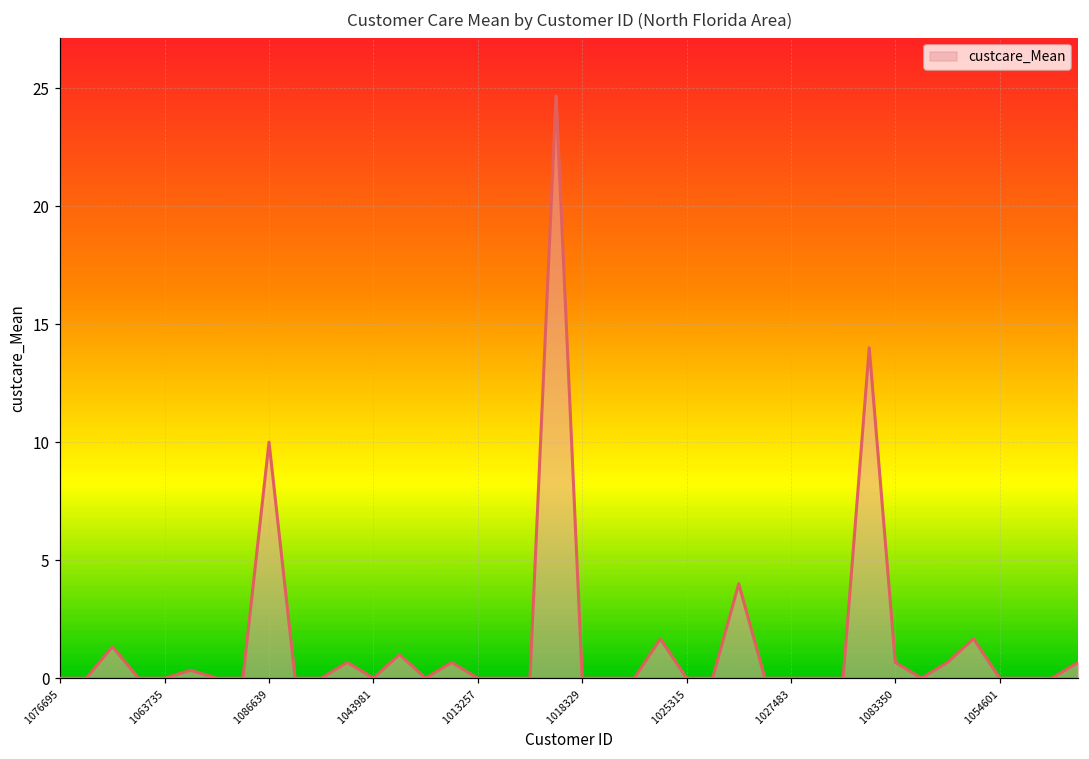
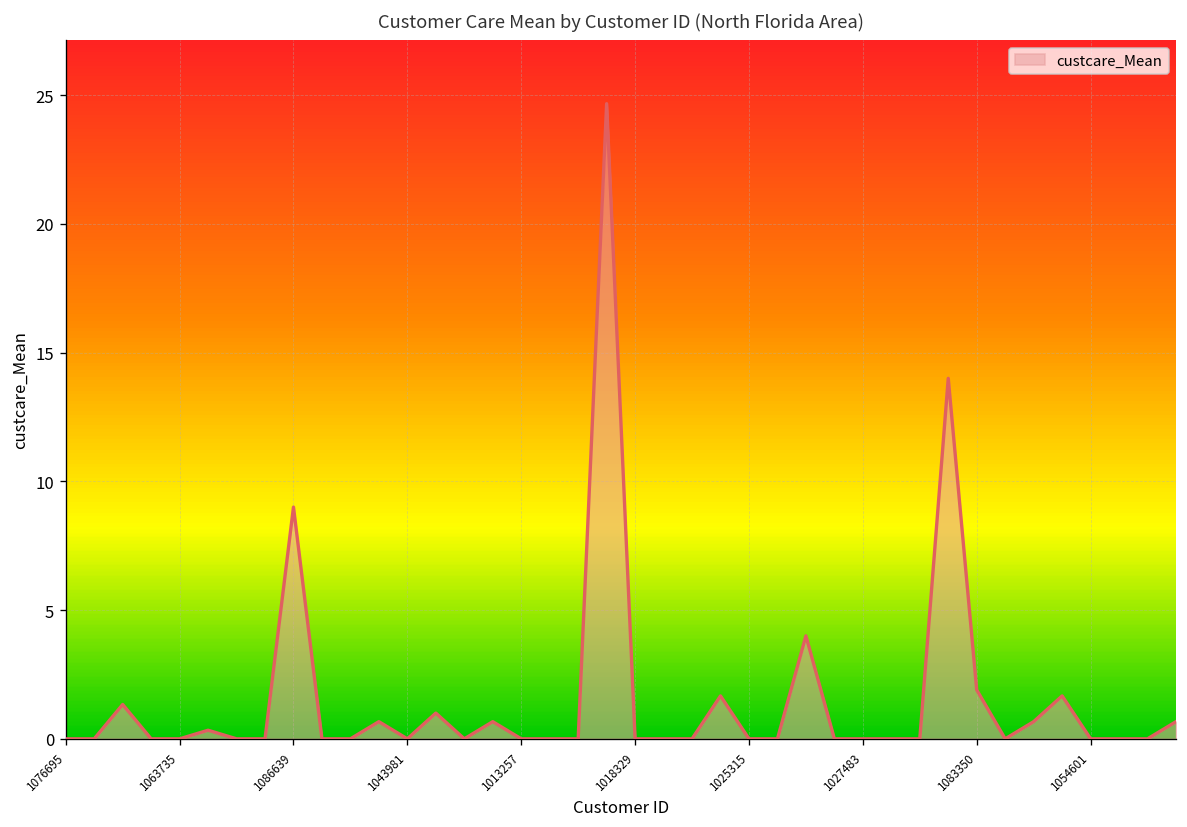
  {
    "1076695": 0.0,
    "1063735": 0.0,
-   "1086639": 10,
+   "1086639": 9,
    "1043981": 0.0,
    "1013257": 0.0,
    "1018329": 0.0,
    "1025315": 0.0,
    "1027483": 0.0,
-   "1083350": 0.7,
+   "1083350": 1.9,
    "1054601": 0.0
  }
